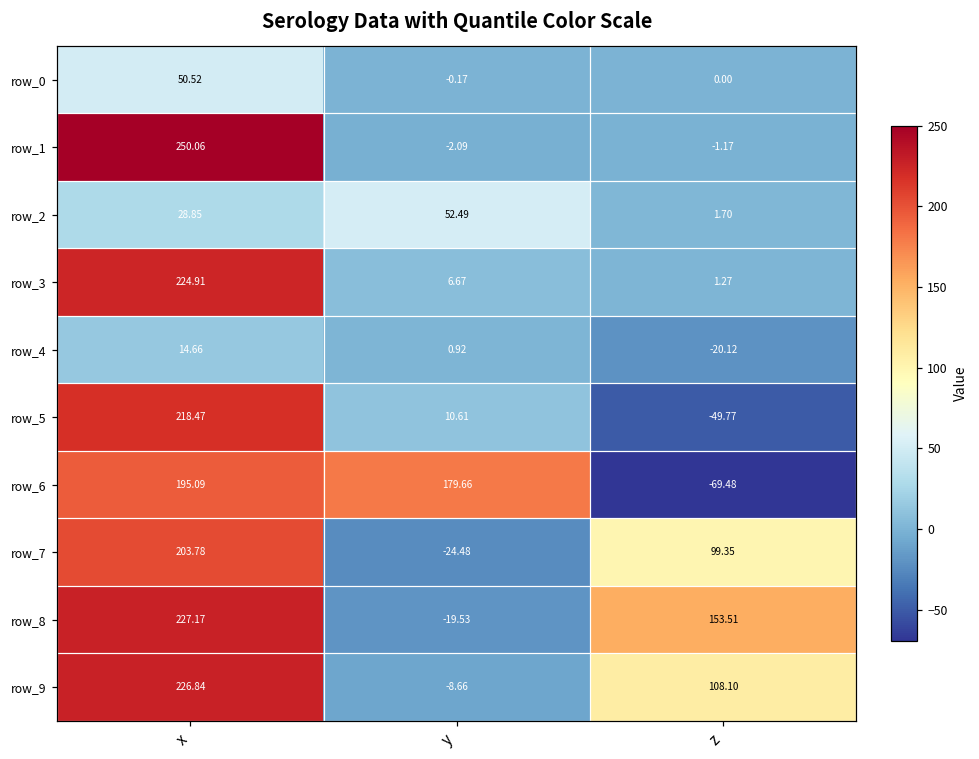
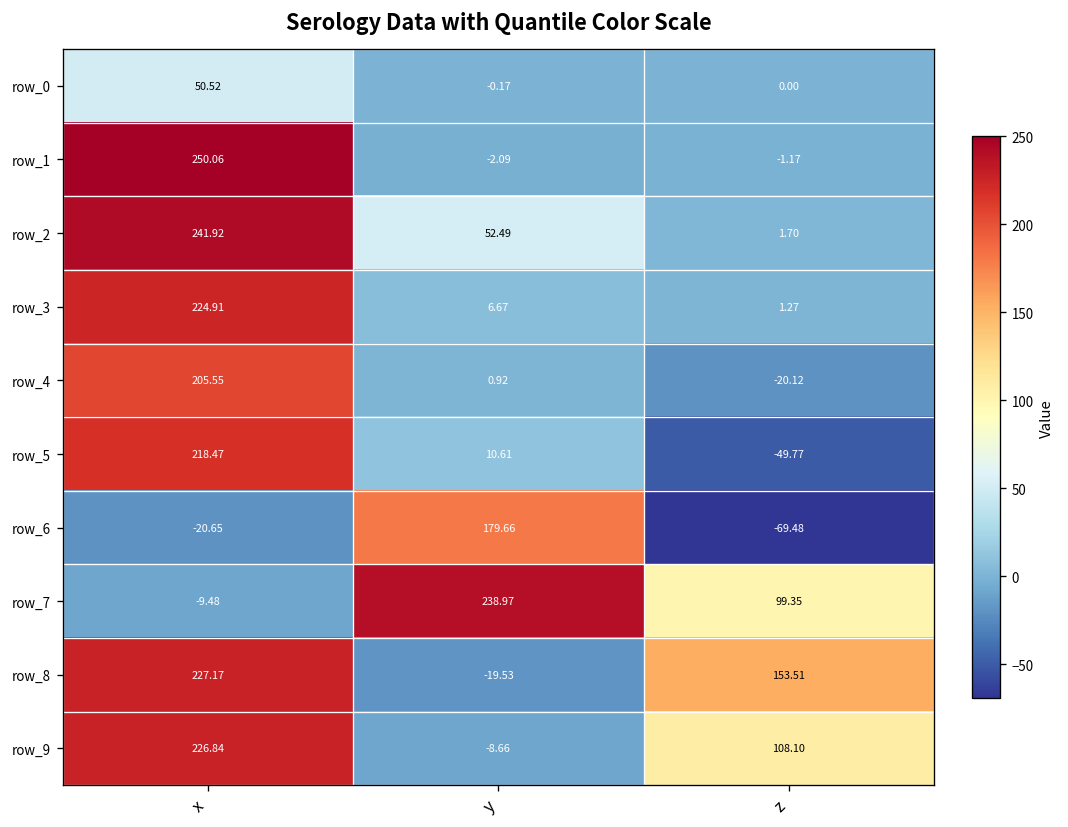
  {
    "row_0": {
      "x": 50.52,
      "y": -0.17,
      "z": 0.00
    },
    "row_1": {
      "x": 250.06,
      "y": -2.09,
      "z": -1.17
    },
    "row_2": {
-     "x": 28.85,
+     "x": 241.92,
      "y": 52.49,
      "z": 1.70
    },
    "row_3": {
      "x": 224.91,
      "y": 6.67,
      "z": 1.27
    },
    "row_4": {
-     "x": 14.66,
+     "x": 205.55,
      "y": 0.92,
      "z": -20.12
    },
    "row_5": {
      "x": 218.47,
      "y": 10.61,
      "z": -49.77
    },
    "row_6": {
-     "x": 195.09,
+     "x": -20.65,
      "y": 179.66,
      "z": -69.48
    },
    "row_7": {
-     "x": 203.78,
-     "y": -24.48,
+     "x": -9.48,
+     "y": 238.97,
      "z": 99.35
    },
    "row_8": {
      "x": 227.17,
      "y": -19.53,
      "z": 153.51
    },
    "row_9": {
      "x": 226.84,
      "y": -8.66,
      "z": 108.10
    }
  }
